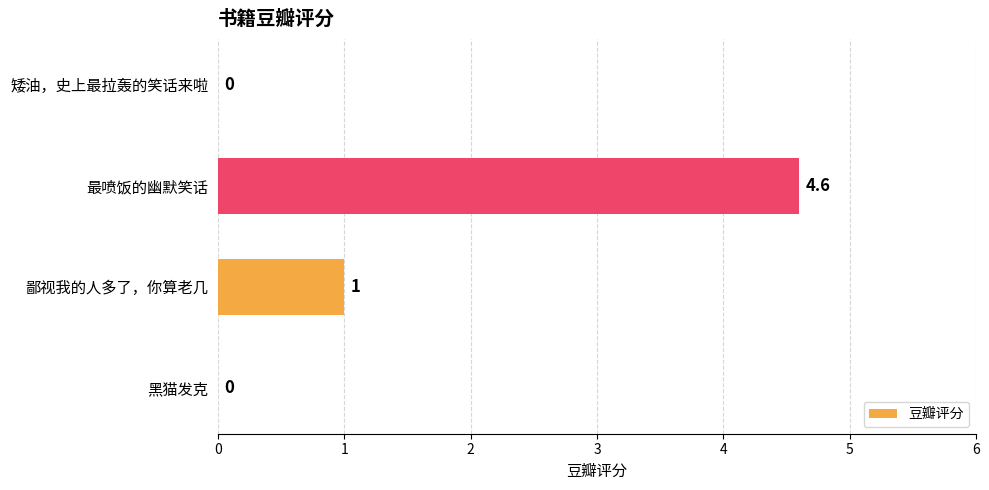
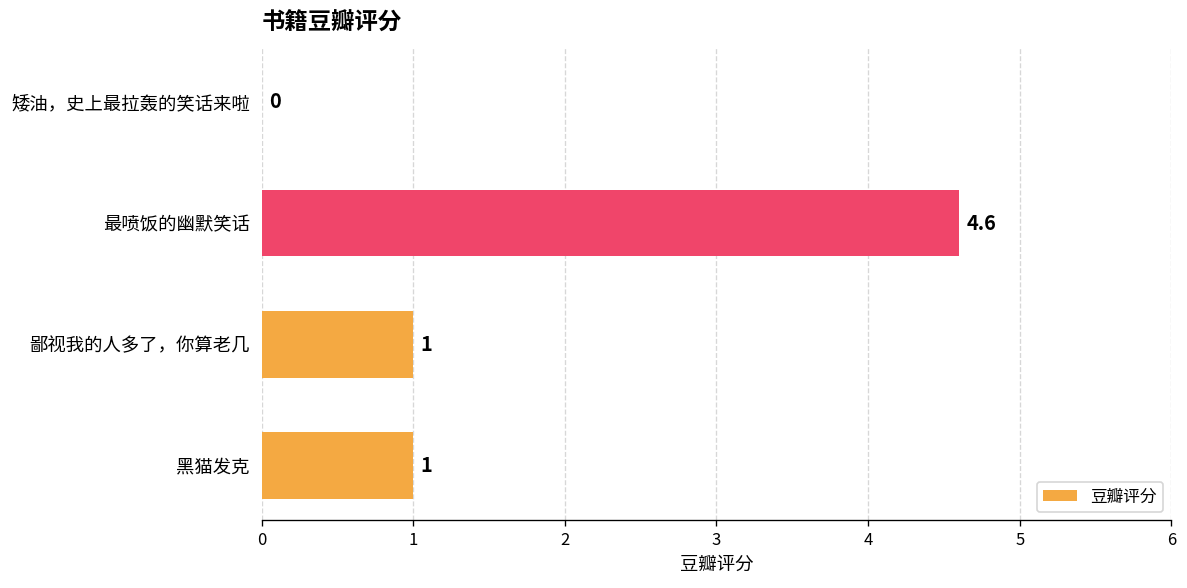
  {
    "矮油，史上最拉轰的笑话来啦": 0,
    "最喷饭的幽默笑话": 4.6,
    "鄙视我的人多了，你算老几": 1,
-   "黑猫发克": 0
+   "黑猫发克": 1
  }
